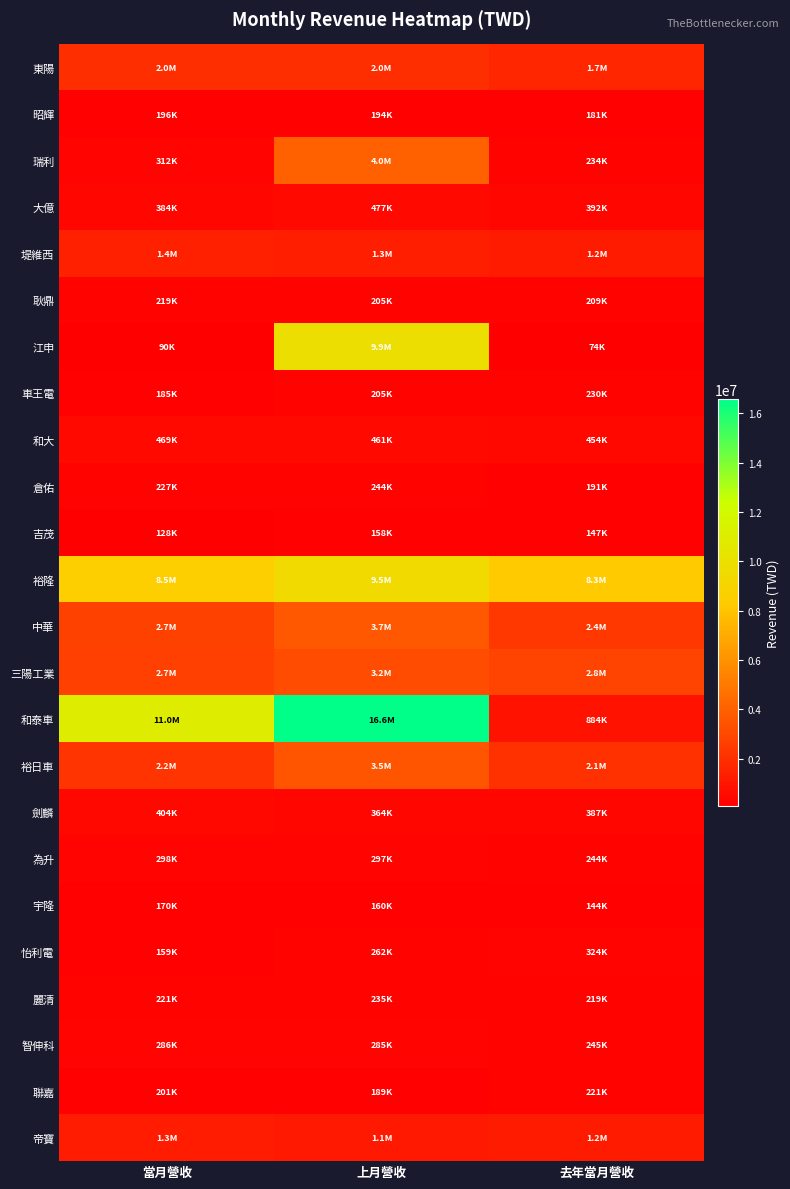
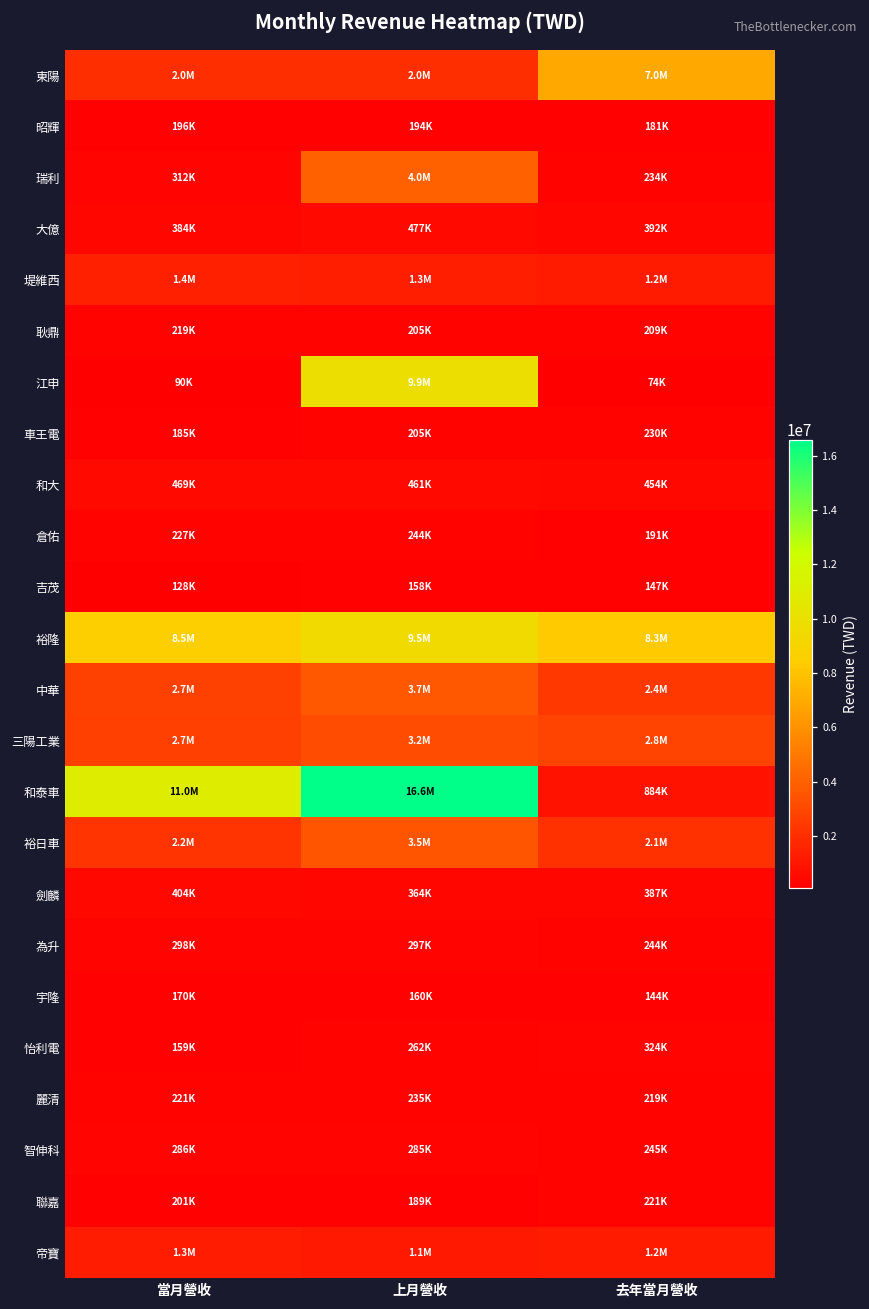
  {
    "東陽": {
      "當月營收": "2.0M",
      "上月營收": "2.0M",
-     "去年當月營收": "1.7M"
+     "去年當月營收": "7.0M"
    },
    "昭輝": {
      "當月營收": "196K",
      "上月營收": "194K",
      "去年當月營收": "181K"
    },
    "瑞利": {
      "當月營收": "312K",
      "上月營收": "4.0M",
      "去年當月營收": "234K"
    },
    "大億": {
      "當月營收": "384K",
      "上月營收": "477K",
      "去年當月營收": "392K"
    },
    "堤維西": {
      "當月營收": "1.4M",
      "上月營收": "1.3M",
      "去年當月營收": "1.2M"
    },
    "耿鼎": {
      "當月營收": "219K",
      "上月營收": "205K",
      "去年當月營收": "209K"
    },
    "江申": {
      "當月營收": "90K",
      "上月營收": "9.9M",
      "去年當月營收": "74K"
    },
    "車王電": {
      "當月營收": "185K",
      "上月營收": "205K",
      "去年當月營收": "230K"
    },
    "和大": {
      "當月營收": "469K",
      "上月營收": "461K",
      "去年當月營收": "454K"
    },
    "倉佑": {
      "當月營收": "227K",
      "上月營收": "244K",
      "去年當月營收": "191K"
    },
    "吉茂": {
      "當月營收": "128K",
      "上月營收": "158K",
      "去年當月營收": "147K"
    },
    "裕隆": {
      "當月營收": "8.5M",
      "上月營收": "9.5M",
      "去年當月營收": "8.3M"
    },
    "中華": {
      "當月營收": "2.7M",
      "上月營收": "3.7M",
      "去年當月營收": "2.4M"
    },
    "三陽工業": {
      "當月營收": "2.7M",
      "上月營收": "3.2M",
      "去年當月營收": "2.8M"
    },
    "和泰車": {
      "當月營收": "11.0M",
      "上月營收": "16.6M",
      "去年當月營收": "884K"
    },
    "裕日車": {
      "當月營收": "2.2M",
      "上月營收": "3.5M",
      "去年當月營收": "2.1M"
    },
    "劍麟": {
      "當月營收": "404K",
      "上月營收": "364K",
      "去年當月營收": "387K"
    },
    "為升": {
      "當月營收": "298K",
      "上月營收": "297K",
      "去年當月營收": "244K"
    },
    "宇隆": {
      "當月營收": "170K",
      "上月營收": "160K",
      "去年當月營收": "144K"
    },
    "怡利電": {
      "當月營收": "159K",
      "上月營收": "262K",
      "去年當月營收": "324K"
    },
    "麗清": {
      "當月營收": "221K",
      "上月營收": "235K",
      "去年當月營收": "219K"
    },
    "智伸科": {
      "當月營收": "286K",
      "上月營收": "285K",
      "去年當月營收": "245K"
    },
    "聯嘉": {
      "當月營收": "201K",
      "上月營收": "189K",
      "去年當月營收": "221K"
    },
    "帝寶": {
      "當月營收": "1.3M",
      "上月營收": "1.1M",
      "去年當月營收": "1.2M"
    }
  }
